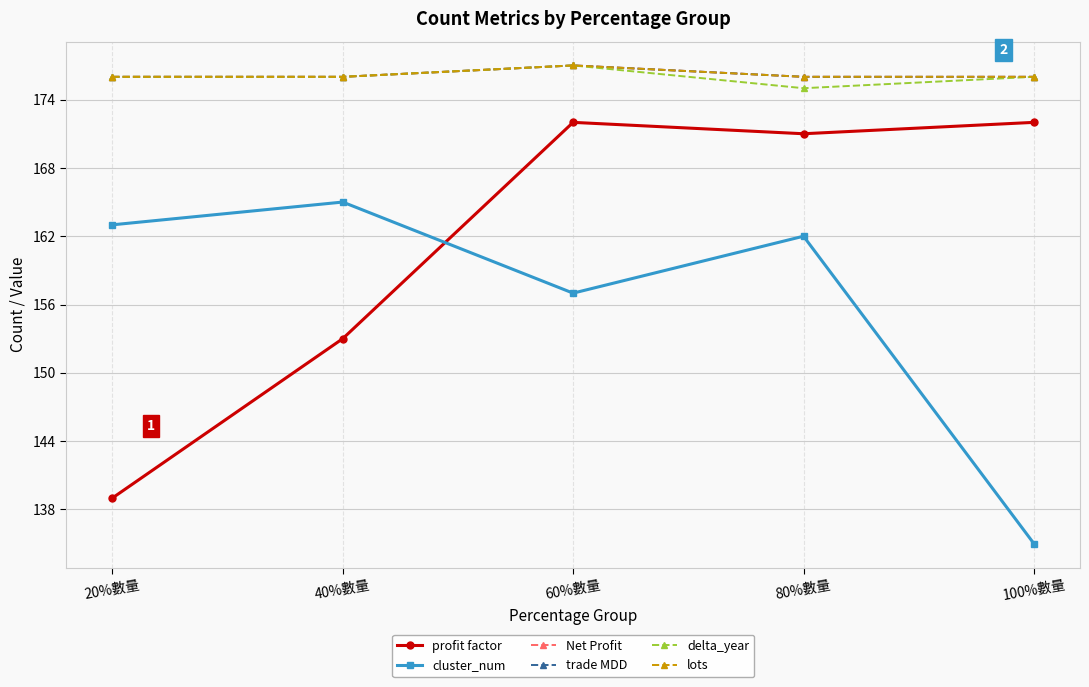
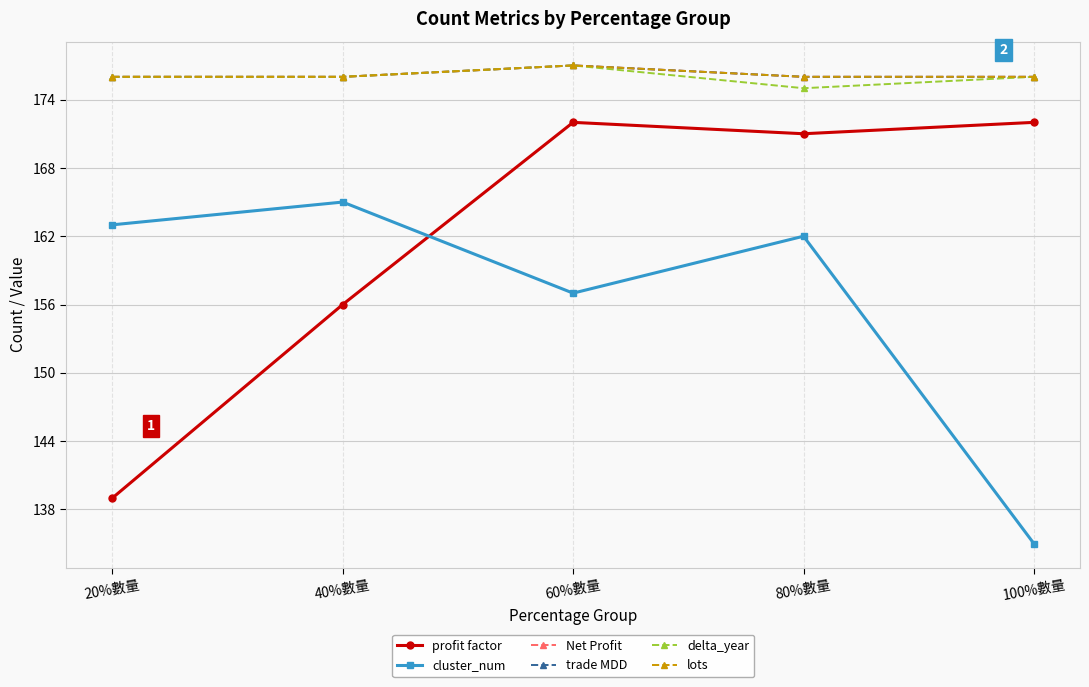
  {
    "profit factor": {
      "20%數量": 139,
-     "40%數量": 153,
+     "40%數量": 156,
      "60%數量": 172,
      "80%數量": 171,
      "100%數量": 172
    },
    "cluster_num": {
      "20%數量": 163,
      "40%數量": 165,
      "60%數量": 157,
      "80%數量": 162,
      "100%數量": 135
    },
    "lots": {
      "80%數量": 176
    },
    "delta_year": {
      "80%數量": 175
    }
  }
